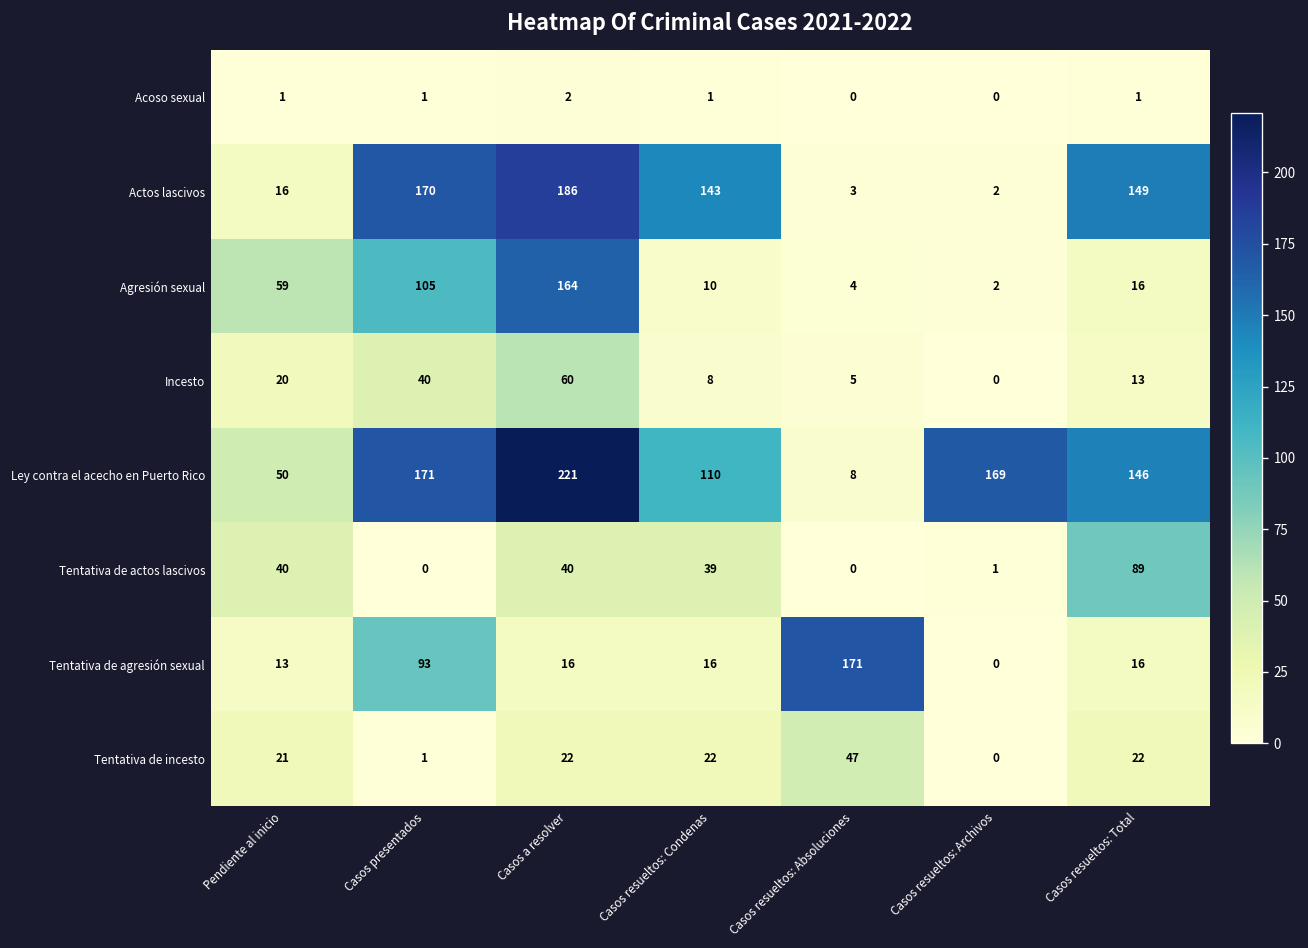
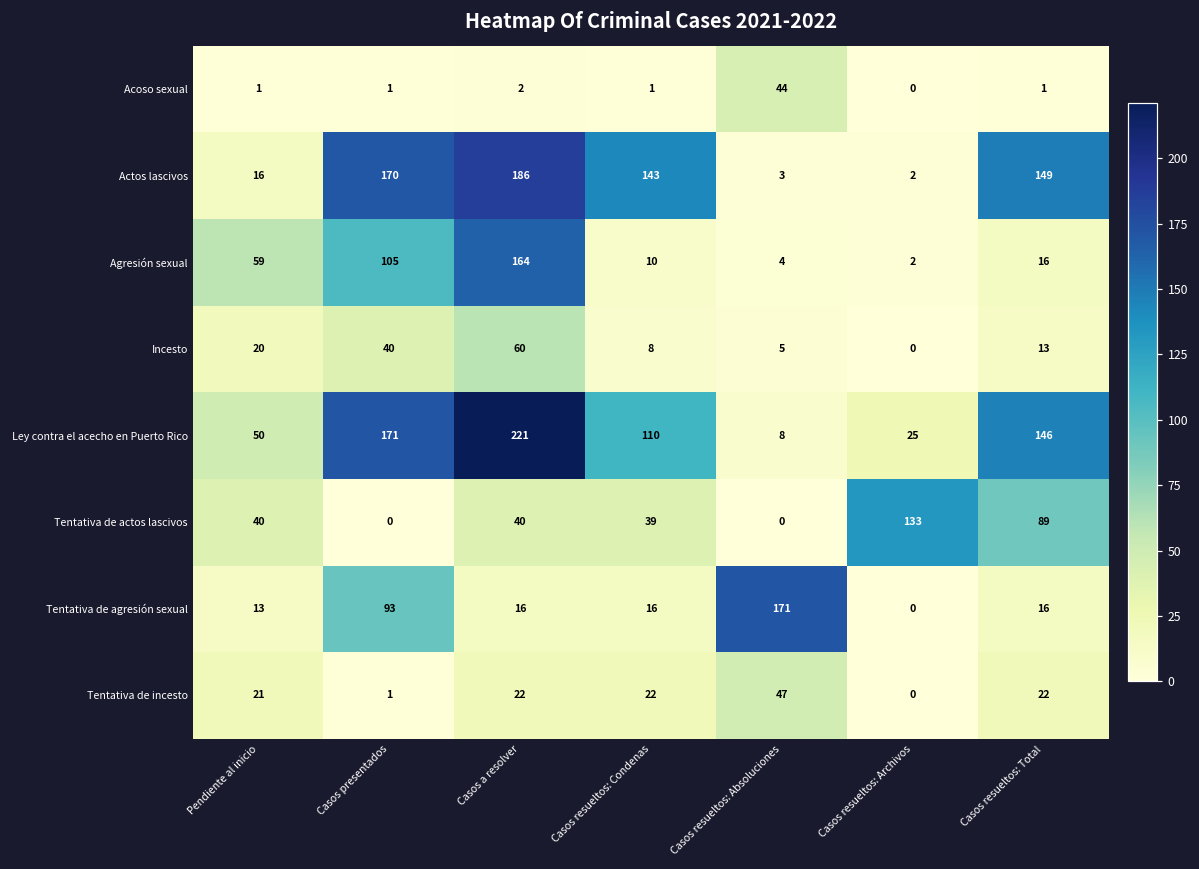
  {
    "Acoso sexual": {
      "Pendiente al inicio": 1,
      "Casos presentados": 1,
      "Casos a resolver": 2,
      "Casos resueltos: Condenas": 1,
-     "Casos resueltos: Absoluciones": 0,
+     "Casos resueltos: Absoluciones": 44,
      "Casos resueltos: Archivos": 0,
      "Casos resueltos: Total": 1
    },
    "Actos lascivos": {
      "Pendiente al inicio": 16,
      "Casos presentados": 170,
      "Casos a resolver": 186,
      "Casos resueltos: Condenas": 143,
      "Casos resueltos: Absoluciones": 3,
      "Casos resueltos: Archivos": 2,
      "Casos resueltos: Total": 149
    },
    "Agresión sexual": {
      "Pendiente al inicio": 59,
      "Casos presentados": 105,
      "Casos a resolver": 164,
      "Casos resueltos: Condenas": 10,
      "Casos resueltos: Absoluciones": 4,
      "Casos resueltos: Archivos": 2,
      "Casos resueltos: Total": 16
    },
    "Incesto": {
      "Pendiente al inicio": 20,
      "Casos presentados": 40,
      "Casos a resolver": 60,
      "Casos resueltos: Condenas": 8,
      "Casos resueltos: Absoluciones": 5,
      "Casos resueltos: Archivos": 0,
      "Casos resueltos: Total": 13
    },
    "Ley contra el acecho en Puerto Rico": {
      "Pendiente al inicio": 50,
      "Casos presentados": 171,
      "Casos a resolver": 221,
      "Casos resueltos: Condenas": 110,
      "Casos resueltos: Absoluciones": 8,
-     "Casos resueltos: Archivos": 169,
+     "Casos resueltos: Archivos": 25,
      "Casos resueltos: Total": 146
    },
    "Tentativa de actos lascivos": {
      "Pendiente al inicio": 40,
      "Casos presentados": 0,
      "Casos a resolver": 40,
      "Casos resueltos: Condenas": 39,
      "Casos resueltos: Absoluciones": 0,
-     "Casos resueltos: Archivos": 1,
+     "Casos resueltos: Archivos": 133,
      "Casos resueltos: Total": 89
    },
    "Tentativa de agresión sexual": {
      "Pendiente al inicio": 13,
      "Casos presentados": 93,
      "Casos a resolver": 16,
      "Casos resueltos: Condenas": 16,
      "Casos resueltos: Absoluciones": 171,
      "Casos resueltos: Archivos": 0,
      "Casos resueltos: Total": 16
    },
    "Tentativa de incesto": {
      "Pendiente al inicio": 21,
      "Casos presentados": 1,
      "Casos a resolver": 22,
      "Casos resueltos: Condenas": 22,
      "Casos resueltos: Absoluciones": 47,
      "Casos resueltos: Archivos": 0,
      "Casos resueltos: Total": 22
    }
  }
